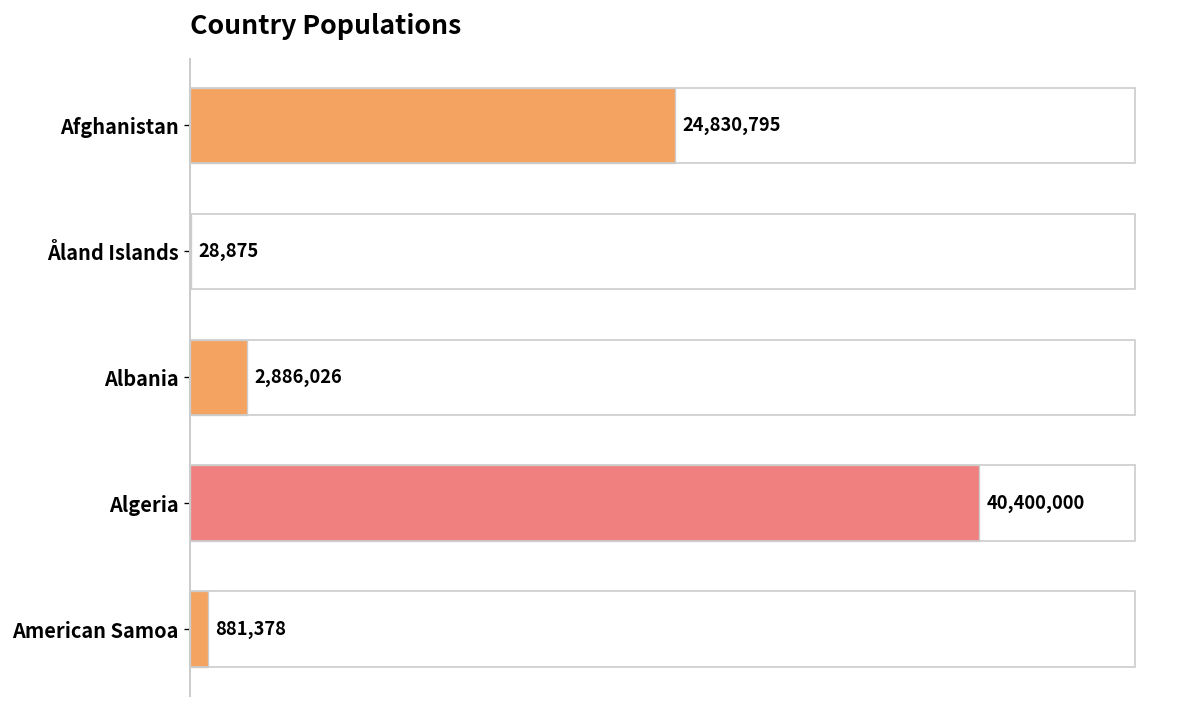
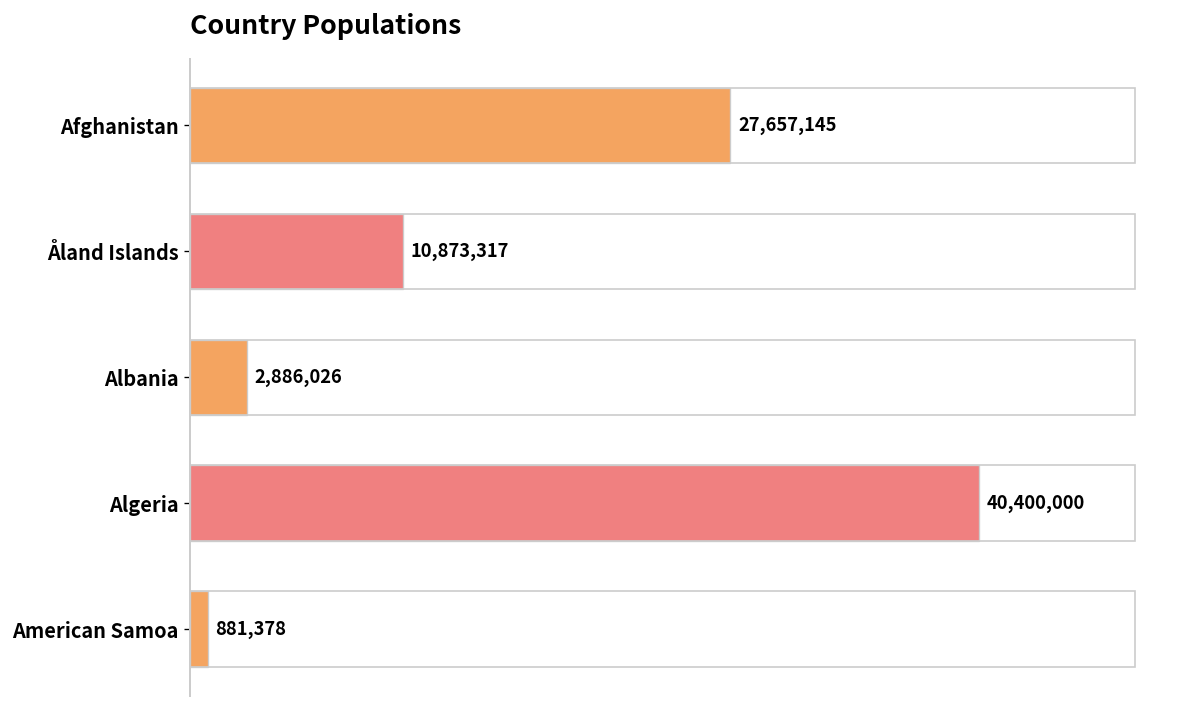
  {
-   "Afghanistan": "24,830,795",
-   "Åland Islands": "28,875",
+   "Afghanistan": "27,657,145",
+   "Åland Islands": "10,873,317",
    "Albania": "2,886,026",
    "Algeria": "40,400,000",
    "American Samoa": "881,378"
  }
